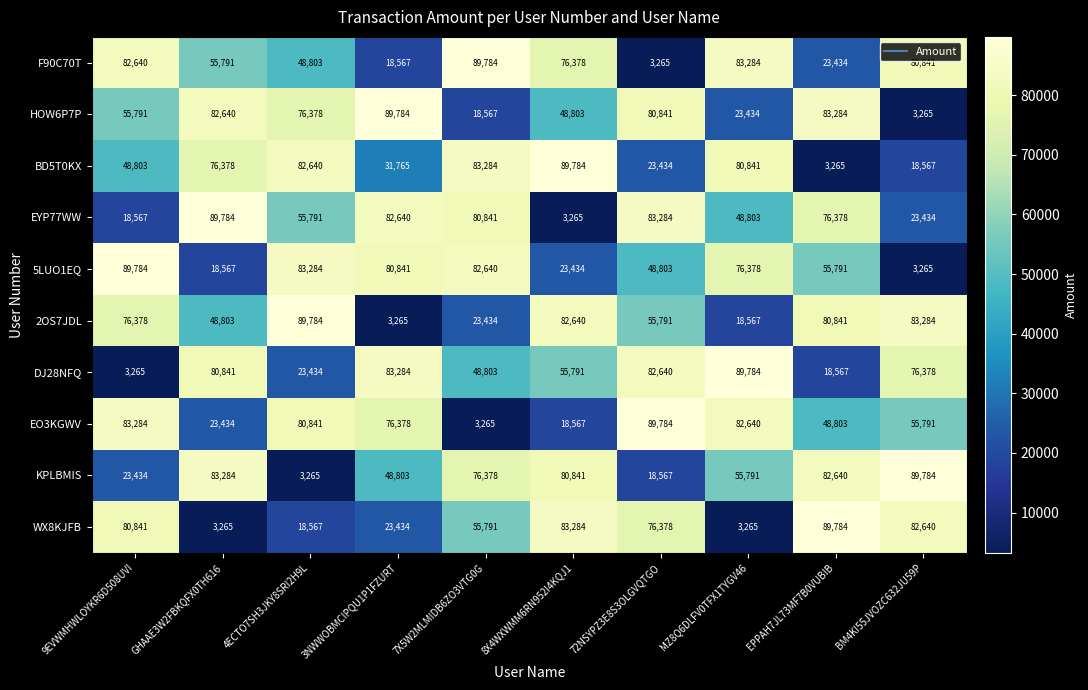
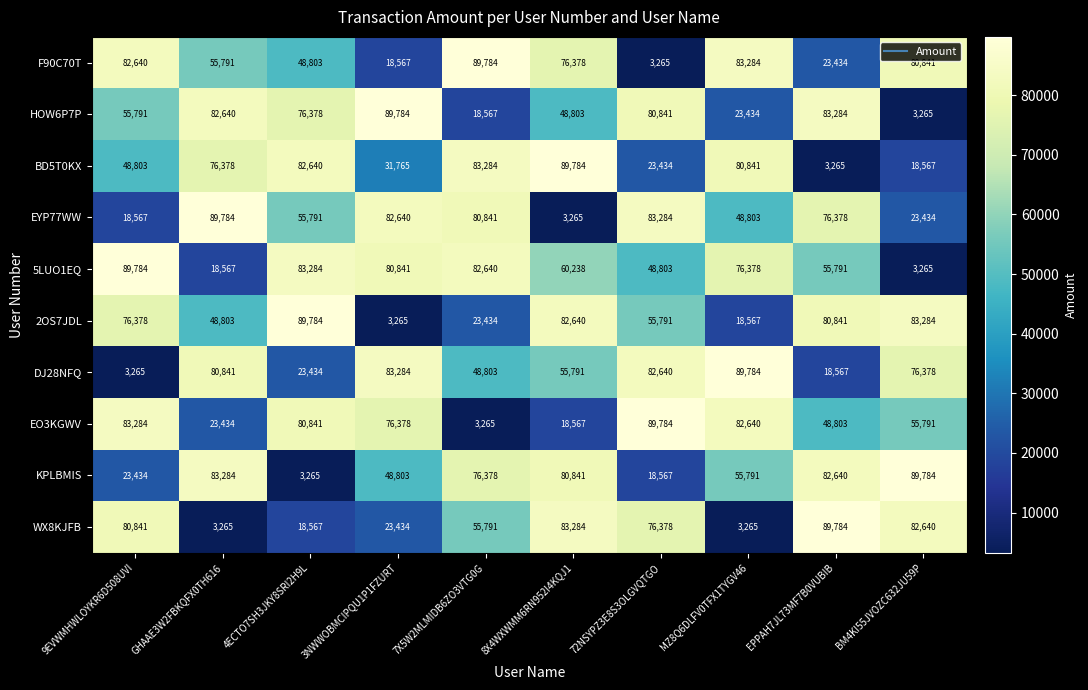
  {
    "F90C70T": {
      "9EVWMHWLOYKR6D508UVI": "82,640",
      "GHAAE3W2FBKQFX0TH616": "55,791",
      "4ECTO7SH3JKY8SRI2H9L": "48,803",
      "3NWWOBMCIPQU1P1FZURT": "18,567",
      "7X5W2MLMIDB6ZO3VTG0G": "89,784",
      "8X4WXWMM6RN952I4KQJ1": "76,378",
      "72NSYPZ3E8S3OLGVQTGO": "3,265",
      "MZ8Q6DLFV0TFX1TYGV46": "83,284",
      "EPPAH7JL73MF7B0VUBIB": "23,434"
    },
    "HOW6P7P": {
      "9EVWMHWLOYKR6D508UVI": "55,791",
      "GHAAE3W2FBKQFX0TH616": "82,640",
      "4ECTO7SH3JKY8SRI2H9L": "76,378",
      "3NWWOBMCIPQU1P1FZURT": "89,784",
      "7X5W2MLMIDB6ZO3VTG0G": "18,567",
      "8X4WXWMM6RN952I4KQJ1": "48,803",
      "72NSYPZ3E8S3OLGVQTGO": "80,841",
      "MZ8Q6DLFV0TFX1TYGV46": "23,434",
      "EPPAH7JL73MF7B0VUBIB": "83,284",
      "BM4KI55JVOZC632JU59P": "3,265"
    },
    "BD5T0KX": {
      "9EVWMHWLOYKR6D508UVI": "48,803",
      "GHAAE3W2FBKQFX0TH616": "76,378",
      "4ECTO7SH3JKY8SRI2H9L": "82,640",
      "3NWWOBMCIPQU1P1FZURT": "31,765",
      "7X5W2MLMIDB6ZO3VTG0G": "83,284",
      "8X4WXWMM6RN952I4KQJ1": "89,784",
      "72NSYPZ3E8S3OLGVQTGO": "23,434",
      "MZ8Q6DLFV0TFX1TYGV46": "80,841",
      "EPPAH7JL73MF7B0VUBIB": "3,265",
      "BM4KI55JVOZC632JU59P": "18,567"
    },
    "EYP77WW": {
      "9EVWMHWLOYKR6D508UVI": "18,567",
      "GHAAE3W2FBKQFX0TH616": "89,784",
      "4ECTO7SH3JKY8SRI2H9L": "55,791",
      "3NWWOBMCIPQU1P1FZURT": "82,640",
      "7X5W2MLMIDB6ZO3VTG0G": "80,841",
      "8X4WXWMM6RN952I4KQJ1": "3,265",
      "72NSYPZ3E8S3OLGVQTGO": "83,284",
      "MZ8Q6DLFV0TFX1TYGV46": "48,803",
      "EPPAH7JL73MF7B0VUBIB": "76,378",
      "BM4KI55JVOZC632JU59P": "23,434"
    },
    "5LUO1EQ": {
      "9EVWMHWLOYKR6D508UVI": "89,784",
      "GHAAE3W2FBKQFX0TH616": "18,567",
      "4ECTO7SH3JKY8SRI2H9L": "83,284",
      "3NWWOBMCIPQU1P1FZURT": "80,841",
      "7X5W2MLMIDB6ZO3VTG0G": "82,640",
-     "8X4WXWMM6RN952I4KQJ1": "23,434",
+     "8X4WXWMM6RN952I4KQJ1": "60,238",
      "72NSYPZ3E8S3OLGVQTGO": "48,803",
      "MZ8Q6DLFV0TFX1TYGV46": "76,378",
      "EPPAH7JL73MF7B0VUBIB": "55,791",
      "BM4KI55JVOZC632JU59P": "3,265"
    },
    "2OS7JDL": {
      "9EVWMHWLOYKR6D508UVI": "76,378",
      "GHAAE3W2FBKQFX0TH616": "48,803",
      "4ECTO7SH3JKY8SRI2H9L": "89,784",
      "3NWWOBMCIPQU1P1FZURT": "3,265",
      "7X5W2MLMIDB6ZO3VTG0G": "23,434",
      "8X4WXWMM6RN952I4KQJ1": "82,640",
      "72NSYPZ3E8S3OLGVQTGO": "55,791",
      "MZ8Q6DLFV0TFX1TYGV46": "18,567",
      "EPPAH7JL73MF7B0VUBIB": "80,841",
      "BM4KI55JVOZC632JU59P": "83,284"
    },
    "DJ28NFQ": {
      "9EVWMHWLOYKR6D508UVI": "3,265",
      "GHAAE3W2FBKQFX0TH616": "80,841",
      "4ECTO7SH3JKY8SRI2H9L": "23,434",
      "3NWWOBMCIPQU1P1FZURT": "83,284",
      "7X5W2MLMIDB6ZO3VTG0G": "48,803",
      "8X4WXWMM6RN952I4KQJ1": "55,791",
      "72NSYPZ3E8S3OLGVQTGO": "82,640",
      "MZ8Q6DLFV0TFX1TYGV46": "89,784",
      "EPPAH7JL73MF7B0VUBIB": "18,567",
      "BM4KI55JVOZC632JU59P": "76,378"
    },
    "EO3KGWV": {
      "9EVWMHWLOYKR6D508UVI": "83,284",
      "GHAAE3W2FBKQFX0TH616": "23,434",
      "4ECTO7SH3JKY8SRI2H9L": "80,841",
      "3NWWOBMCIPQU1P1FZURT": "76,378",
      "7X5W2MLMIDB6ZO3VTG0G": "3,265",
      "8X4WXWMM6RN952I4KQJ1": "18,567",
      "72NSYPZ3E8S3OLGVQTGO": "89,784",
      "MZ8Q6DLFV0TFX1TYGV46": "82,640",
      "EPPAH7JL73MF7B0VUBIB": "48,803",
      "BM4KI55JVOZC632JU59P": "55,791"
    },
    "KPLBMIS": {
      "9EVWMHWLOYKR6D508UVI": "23,434",
      "GHAAE3W2FBKQFX0TH616": "83,284",
      "4ECTO7SH3JKY8SRI2H9L": "3,265",
      "3NWWOBMCIPQU1P1FZURT": "48,803",
      "7X5W2MLMIDB6ZO3VTG0G": "76,378",
      "8X4WXWMM6RN952I4KQJ1": "80,841",
      "72NSYPZ3E8S3OLGVQTGO": "18,567",
      "MZ8Q6DLFV0TFX1TYGV46": "55,791",
      "EPPAH7JL73MF7B0VUBIB": "82,640",
      "BM4KI55JVOZC632JU59P": "89,784"
    },
    "WX8KJFB": {
      "9EVWMHWLOYKR6D508UVI": "80,841",
      "GHAAE3W2FBKQFX0TH616": "3,265",
      "4ECTO7SH3JKY8SRI2H9L": "18,567",
      "3NWWOBMCIPQU1P1FZURT": "23,434",
      "7X5W2MLMIDB6ZO3VTG0G": "55,791",
      "8X4WXWMM6RN952I4KQJ1": "83,284",
      "72NSYPZ3E8S3OLGVQTGO": "76,378",
      "MZ8Q6DLFV0TFX1TYGV46": "3,265",
      "EPPAH7JL73MF7B0VUBIB": "89,784",
      "BM4KI55JVOZC632JU59P": "82,640"
    }
  }
